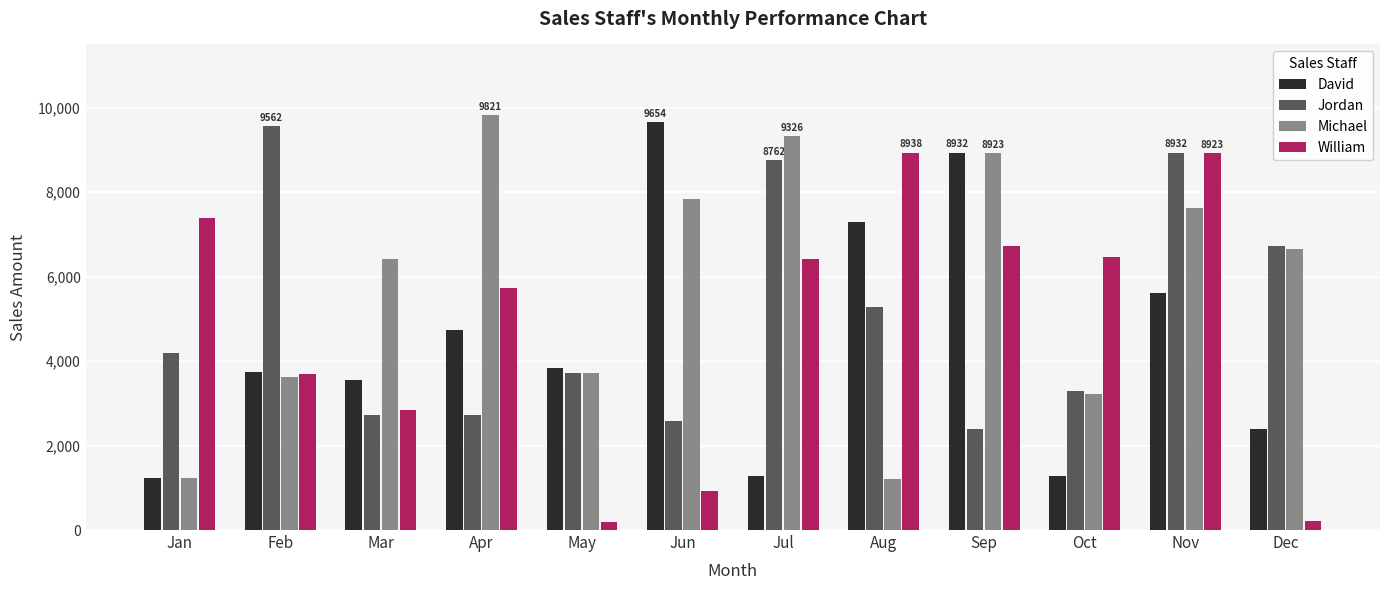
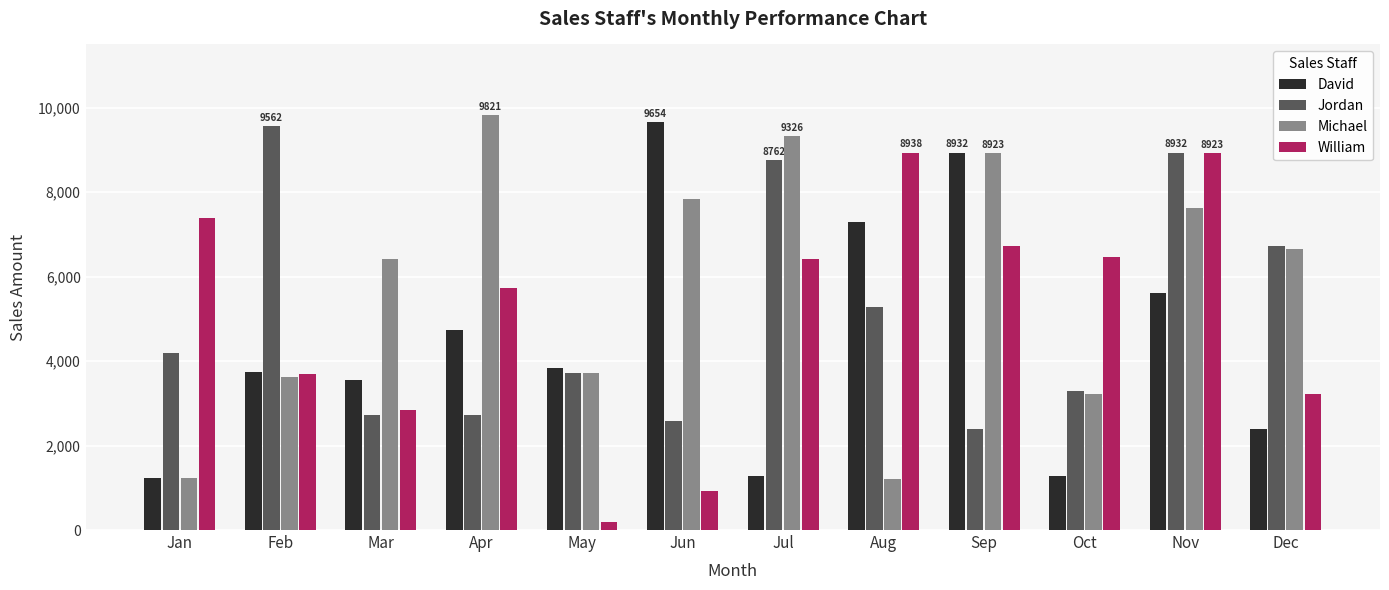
  {
    "David": {
      "Jun": "9654",
      "Sep": "8932"
    },
    "Jordan": {
      "Feb": "9562",
      "Jul": "8762",
      "Nov": "8932"
    },
    "Michael": {
      "Apr": "9821",
      "Jul": "9326",
      "Sep": "8923"
    },
    "William": {
      "Jan": "7,400",
      "Feb": "3,700",
      "Mar": "2,800",
      "Apr": "5,700",
      "May": "200",
      "Jun": "900",
      "Jul": "6,400",
      "Sep": "6,700",
      "Oct": "6,500",
-     "Dec": "200"
+     "Dec": "3,200"
    }
  }
